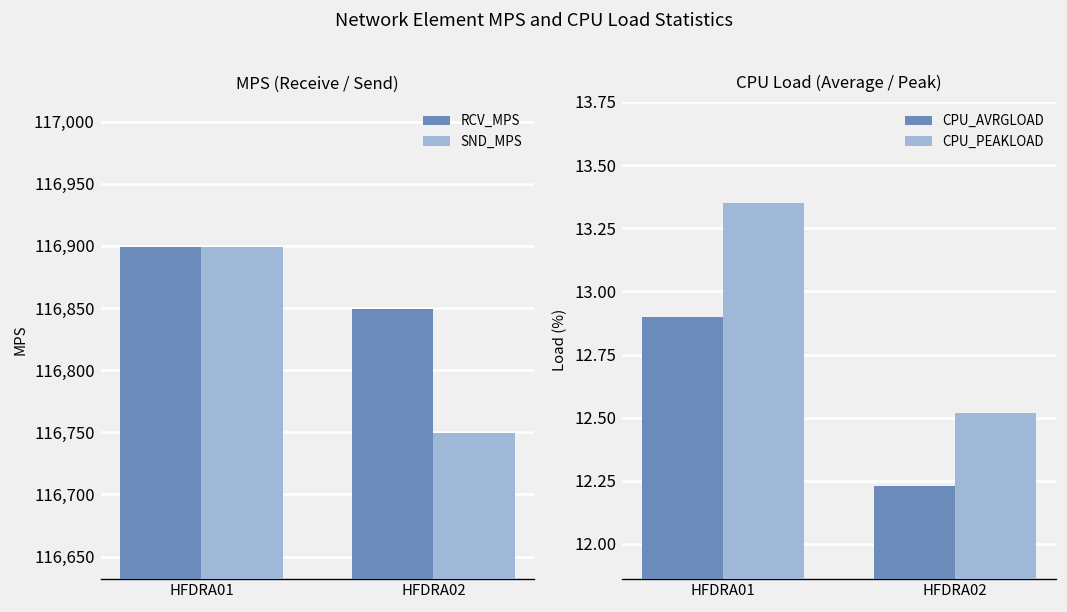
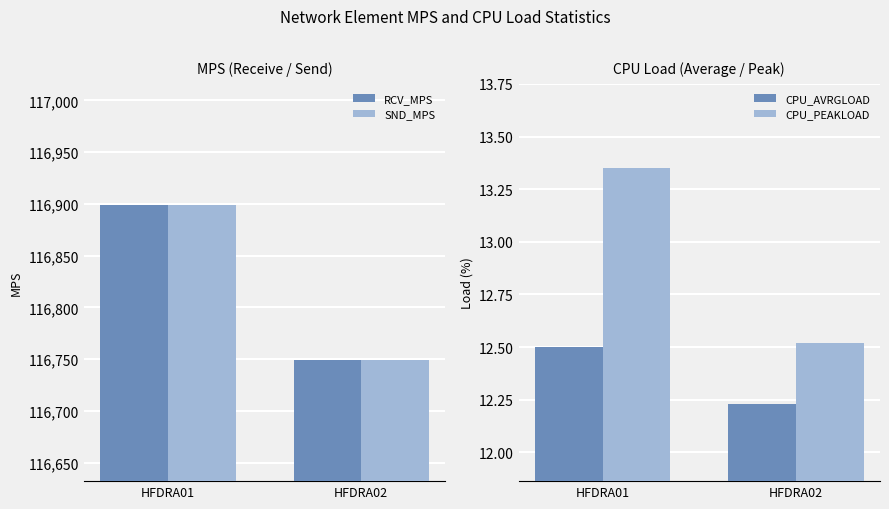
  {
    "MPS (Receive / Send)": {
      "RCV_MPS": {
        "HFDRA01": "116,899",
-       "HFDRA02": "116,849"
+       "HFDRA02": "116,749"
      },
      "SND_MPS": {
        "HFDRA01": "116,899",
        "HFDRA02": "116,749"
      }
    },
    "CPU Load (Average / Peak)": {
      "CPU_AVRGLOAD": {
-       "HFDRA01": "12.9",
+       "HFDRA01": "12.5",
        "HFDRA02": "12.23"
      },
      "CPU_PEAKLOAD": {
        "HFDRA01": "13.35",
        "HFDRA02": "12.52"
      }
    }
  }
